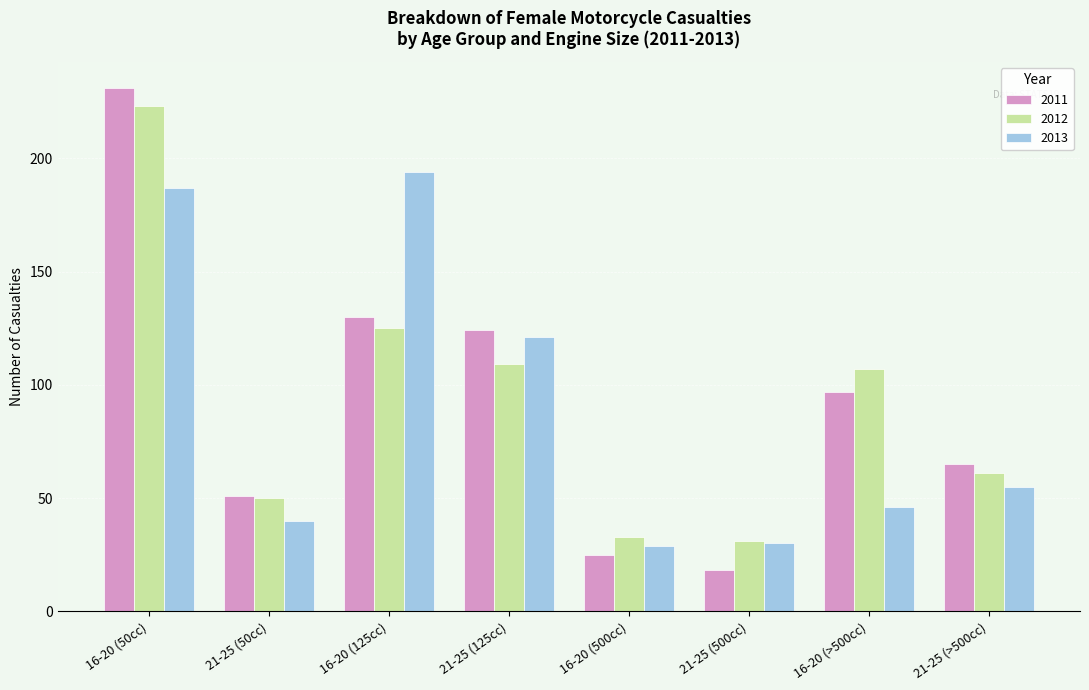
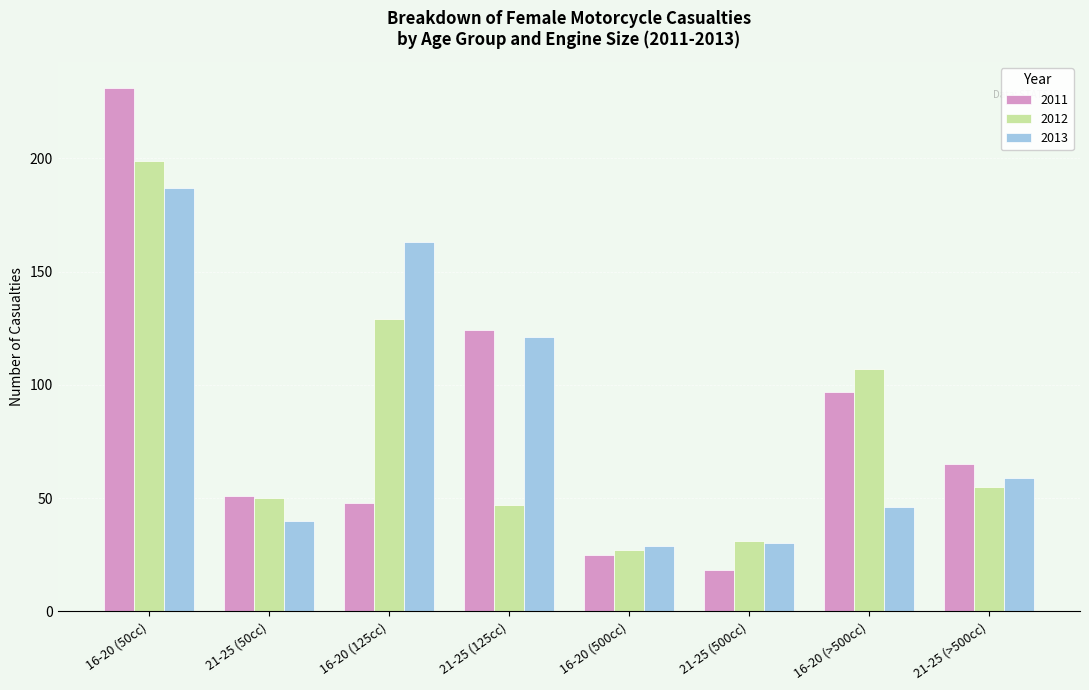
  {
    "2011": {
      "16-20 (50cc)": 231,
      "21-25 (50cc)": 51,
-     "16-20 (125cc)": 130,
+     "16-20 (125cc)": 48,
      "21-25 (125cc)": 124,
      "16-20 (500cc)": 25,
      "21-25 (500cc)": 18,
      "16-20 (>500cc)": 97,
      "21-25 (>500cc)": 65
    },
    "2012": {
-     "16-20 (50cc)": 223,
+     "16-20 (50cc)": 199,
      "21-25 (50cc)": 50,
-     "16-20 (125cc)": 125,
-     "21-25 (125cc)": 109,
-     "16-20 (500cc)": 33,
+     "16-20 (125cc)": 129,
+     "21-25 (125cc)": 47,
+     "16-20 (500cc)": 27,
      "21-25 (500cc)": 31,
      "16-20 (>500cc)": 107,
-     "21-25 (>500cc)": 61
+     "21-25 (>500cc)": 55
    },
    "2013": {
      "16-20 (50cc)": 187,
      "21-25 (50cc)": 40,
-     "16-20 (125cc)": 194,
+     "16-20 (125cc)": 163,
      "21-25 (125cc)": 121,
      "16-20 (500cc)": 29,
      "21-25 (500cc)": 30,
      "16-20 (>500cc)": 46,
-     "21-25 (>500cc)": 55
+     "21-25 (>500cc)": 59
    }
  }
